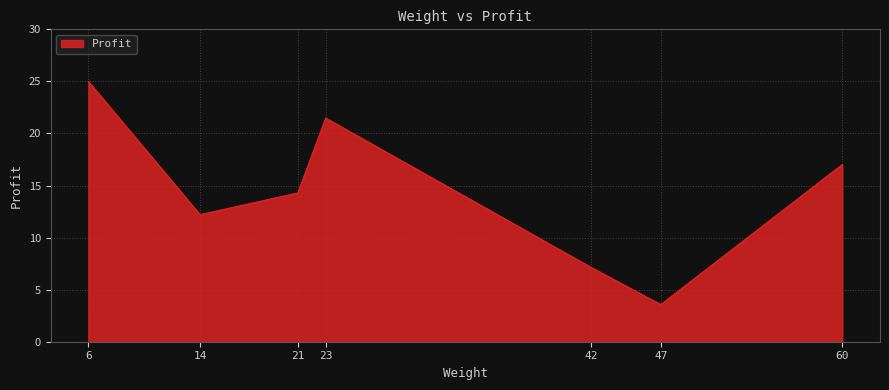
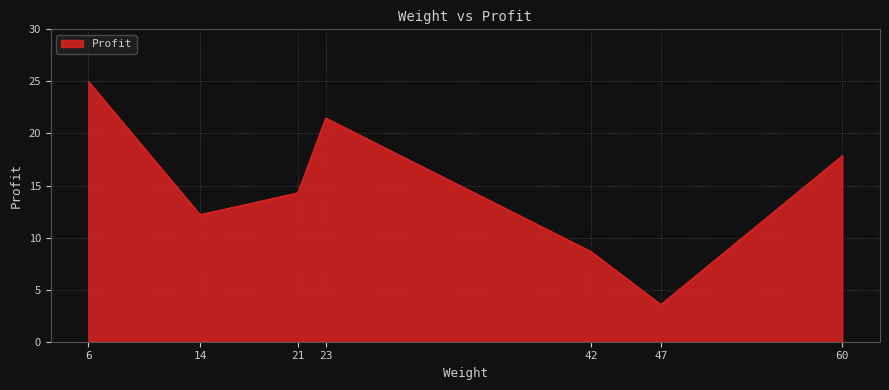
  {
    "6": 25.0,
    "14": 12.2,
    "21": 14.3,
    "23": 21.5,
-   "42": 7.1,
+   "42": 8.7,
    "47": 3.6,
-   "60": 17.0
+   "60": 17.9
  }
